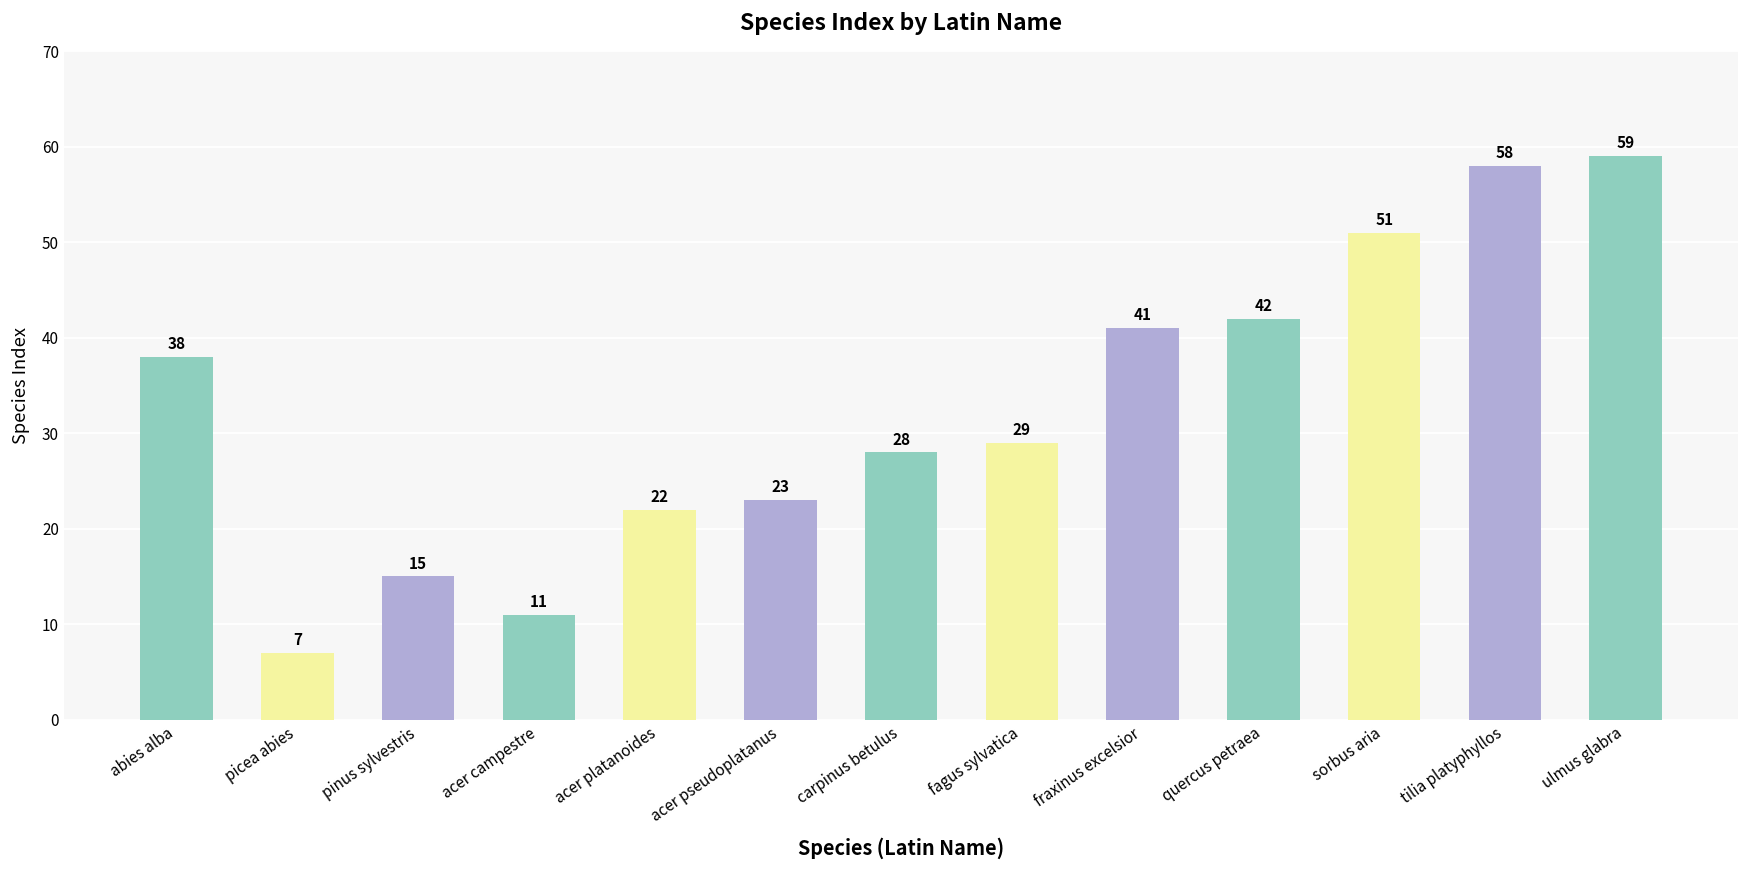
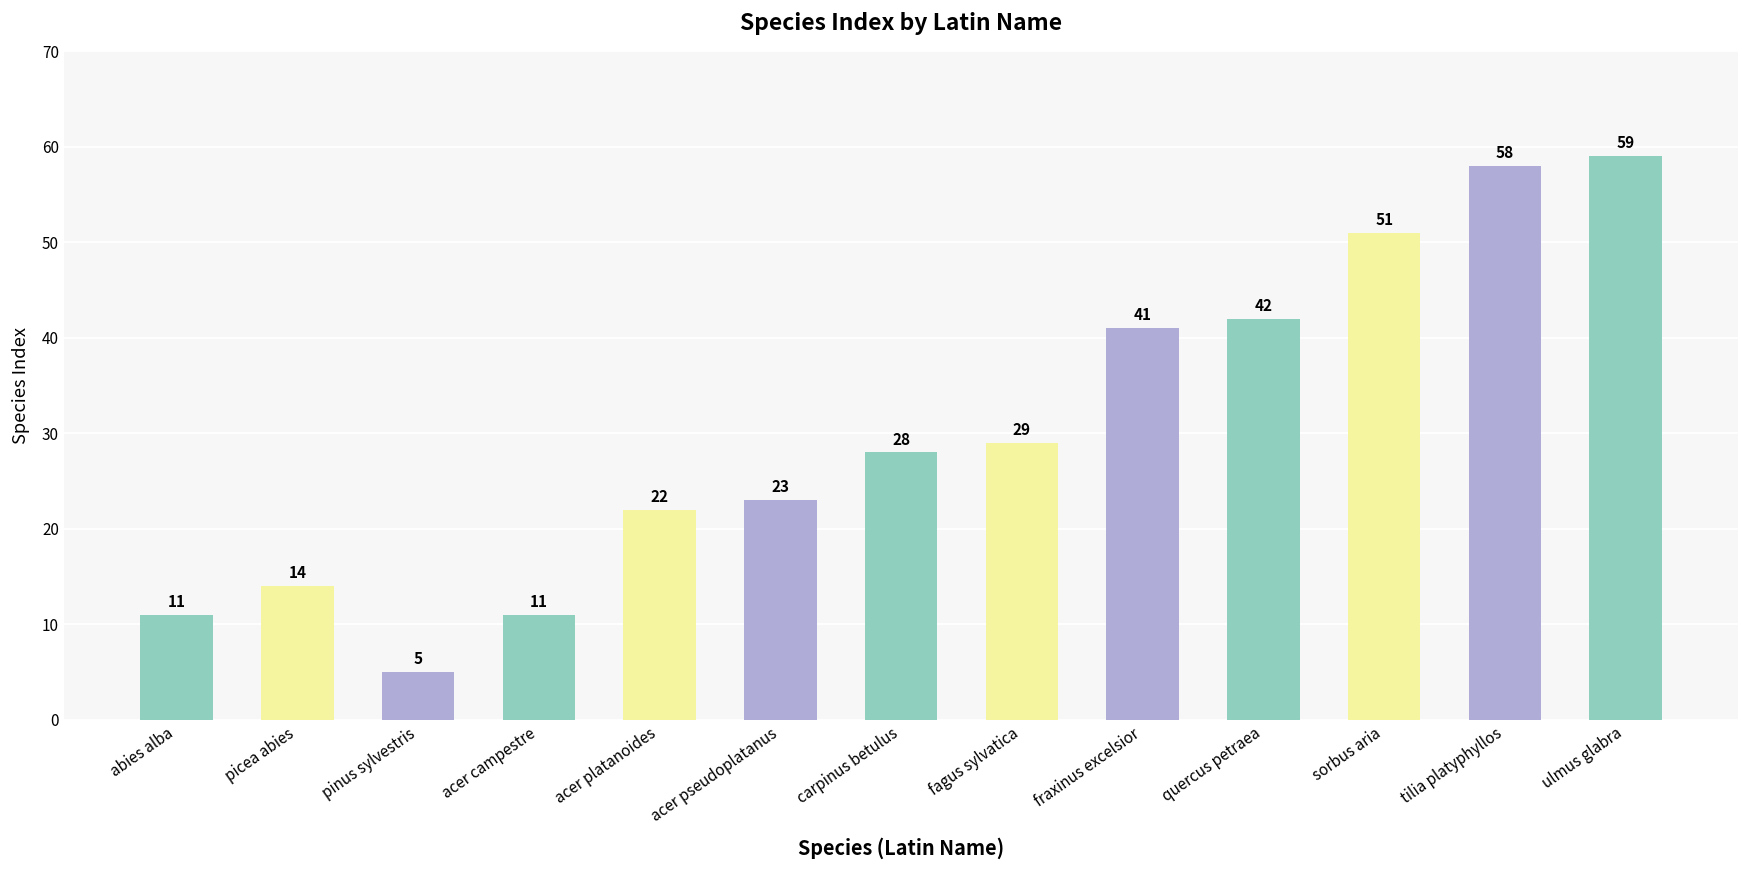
  {
-   "abies alba": 38,
-   "picea abies": 7,
-   "pinus sylvestris": 15,
+   "abies alba": 11,
+   "picea abies": 14,
+   "pinus sylvestris": 5,
    "acer campestre": 11,
    "acer platanoides": 22,
    "acer pseudoplatanus": 23,
    "carpinus betulus": 28,
    "fagus sylvatica": 29,
    "fraxinus excelsior": 41,
    "quercus petraea": 42,
    "sorbus aria": 51,
    "tilia platyphyllos": 58,
    "ulmus glabra": 59
  }
